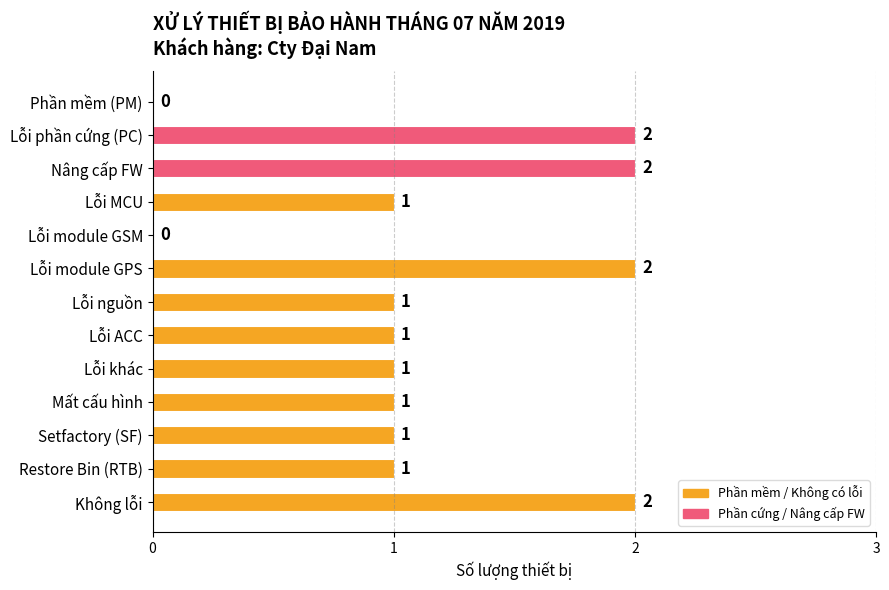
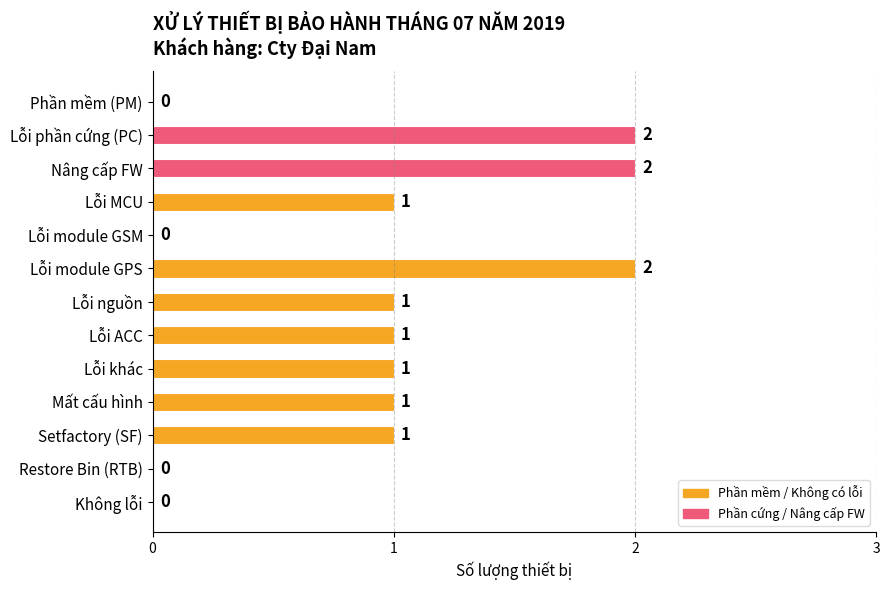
  {
    "Phần mềm (PM)": 0,
    "Lỗi phần cứng (PC)": 2,
    "Nâng cấp FW": 2,
    "Lỗi MCU": 1,
    "Lỗi module GSM": 0,
    "Lỗi module GPS": 2,
    "Lỗi nguồn": 1,
    "Lỗi ACC": 1,
    "Lỗi khác": 1,
    "Mất cấu hình": 1,
    "Setfactory (SF)": 1,
-   "Restore Bin (RTB)": 1,
-   "Không lỗi": 2
+   "Restore Bin (RTB)": 0,
+   "Không lỗi": 0
  }
